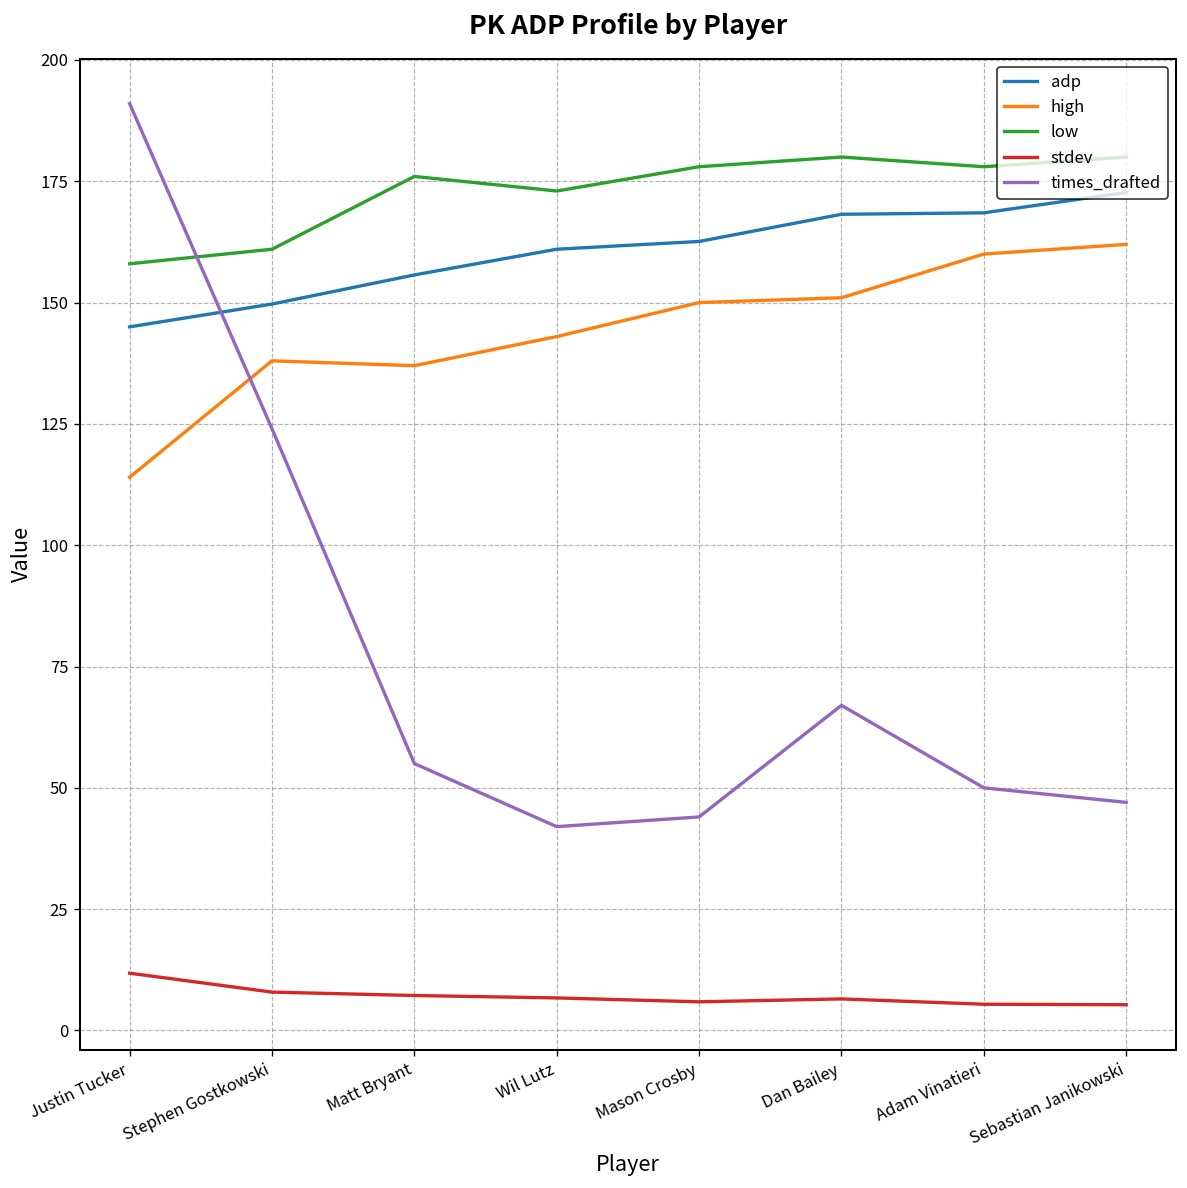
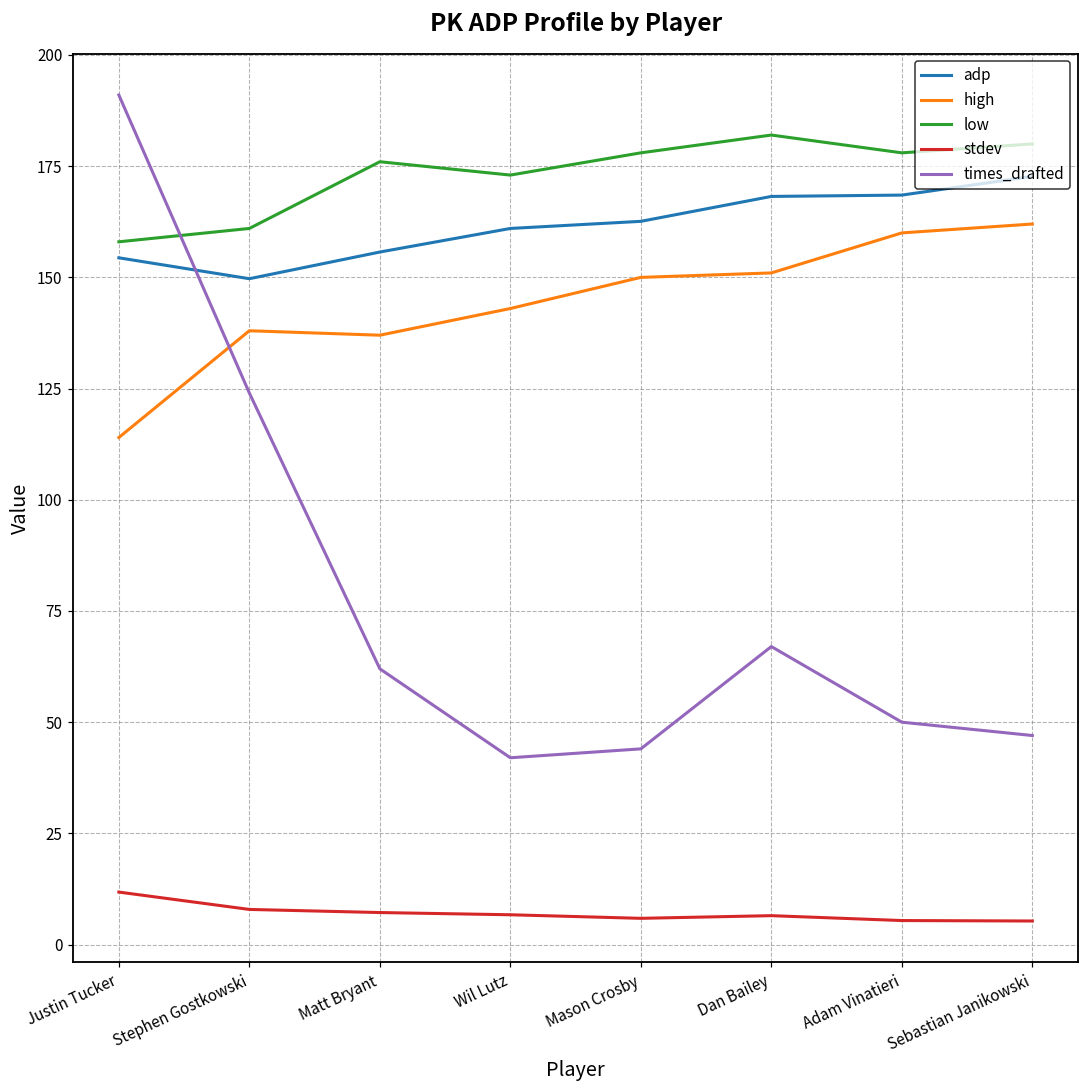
  {
    "adp": {
-     "Justin Tucker": 145,
+     "Justin Tucker": 154,
      "Stephen Gostkowski": 150,
      "Matt Bryant": 156,
      "Wil Lutz": 161,
      "Mason Crosby": 163,
      "Dan Bailey": 168,
      "Adam Vinatieri": 169
    },
    "high": {
      "Justin Tucker": 114,
      "Stephen Gostkowski": 138,
      "Matt Bryant": 137,
      "Wil Lutz": 143,
      "Mason Crosby": 150,
      "Dan Bailey": 151,
      "Adam Vinatieri": 160,
      "Sebastian Janikowski": 162
    },
    "low": {
      "Justin Tucker": 158,
      "Stephen Gostkowski": 161,
      "Matt Bryant": 176,
      "Wil Lutz": 173,
      "Mason Crosby": 178,
-     "Dan Bailey": 180,
+     "Dan Bailey": 182,
      "Adam Vinatieri": 178
    },
    "stdev": {
      "Justin Tucker": 12,
      "Stephen Gostkowski": 8,
      "Matt Bryant": 7,
      "Wil Lutz": 7,
      "Mason Crosby": 6,
      "Dan Bailey": 7,
      "Adam Vinatieri": 5,
      "Sebastian Janikowski": 5
    },
    "times_drafted": {
      "Justin Tucker": 191,
      "Stephen Gostkowski": 124,
-     "Matt Bryant": 55,
+     "Matt Bryant": 62,
      "Wil Lutz": 42,
      "Mason Crosby": 44,
      "Dan Bailey": 67,
      "Adam Vinatieri": 50,
      "Sebastian Janikowski": 47
    }
  }
